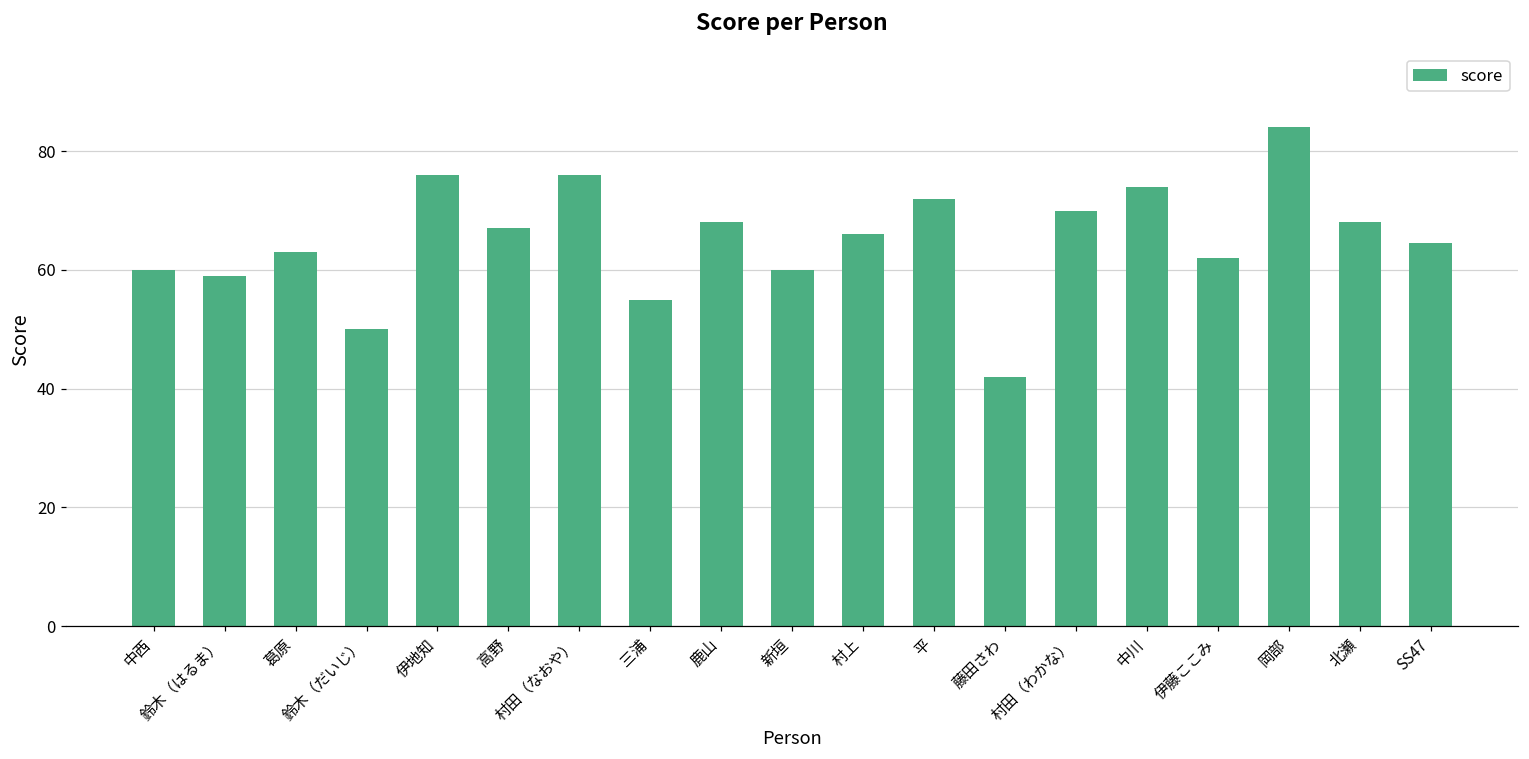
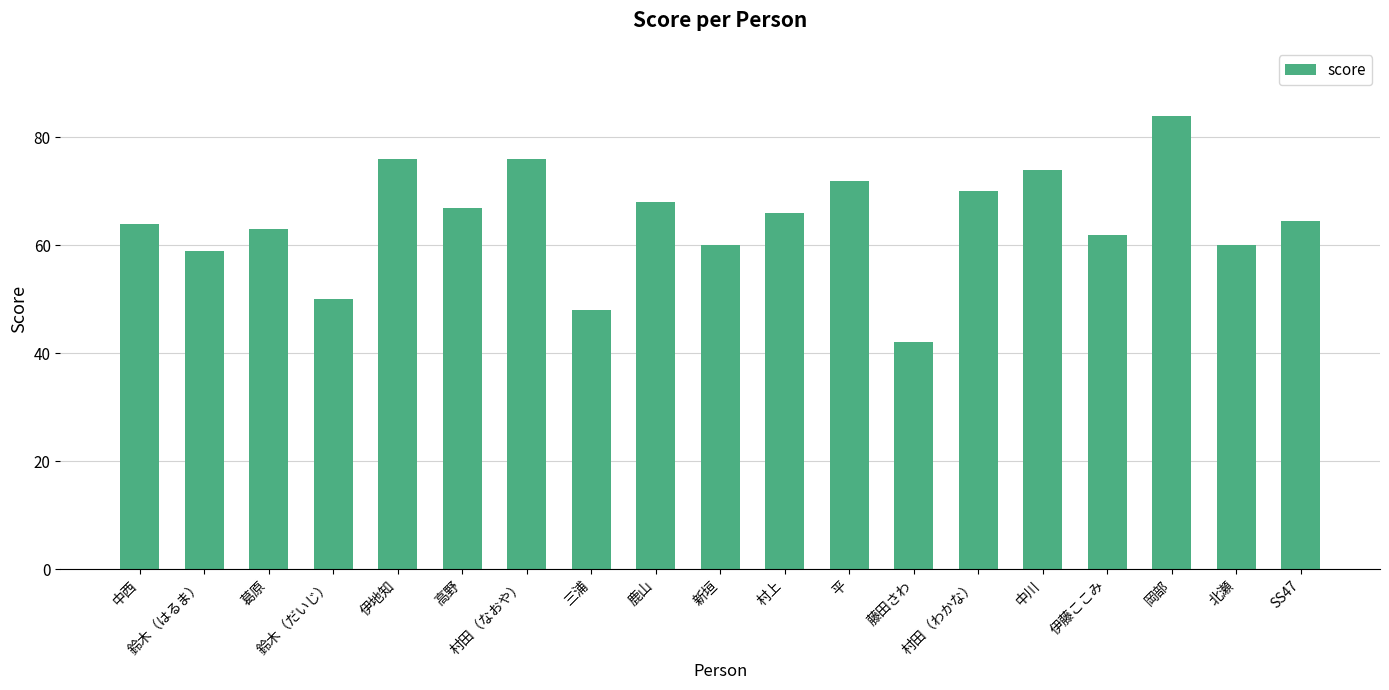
  {
-   "中西": 60,
+   "中西": 64,
    "鈴木（はるま）": 59,
    "葛原": 63,
    "鈴木（だいじ）": 50,
    "伊地知": 76,
    "高野": 67,
    "村田（なおや）": 76,
-   "三浦": 55,
+   "三浦": 48,
    "鹿山": 68,
    "新垣": 60,
    "村上": 66,
    "平": 72,
    "藤田さわ": 42,
    "村田（わかな）": 70,
    "中川": 74,
    "伊藤ここみ": 62,
    "岡部": 84,
-   "北瀬": 68,
+   "北瀬": 60,
    "SS47": 65
  }
